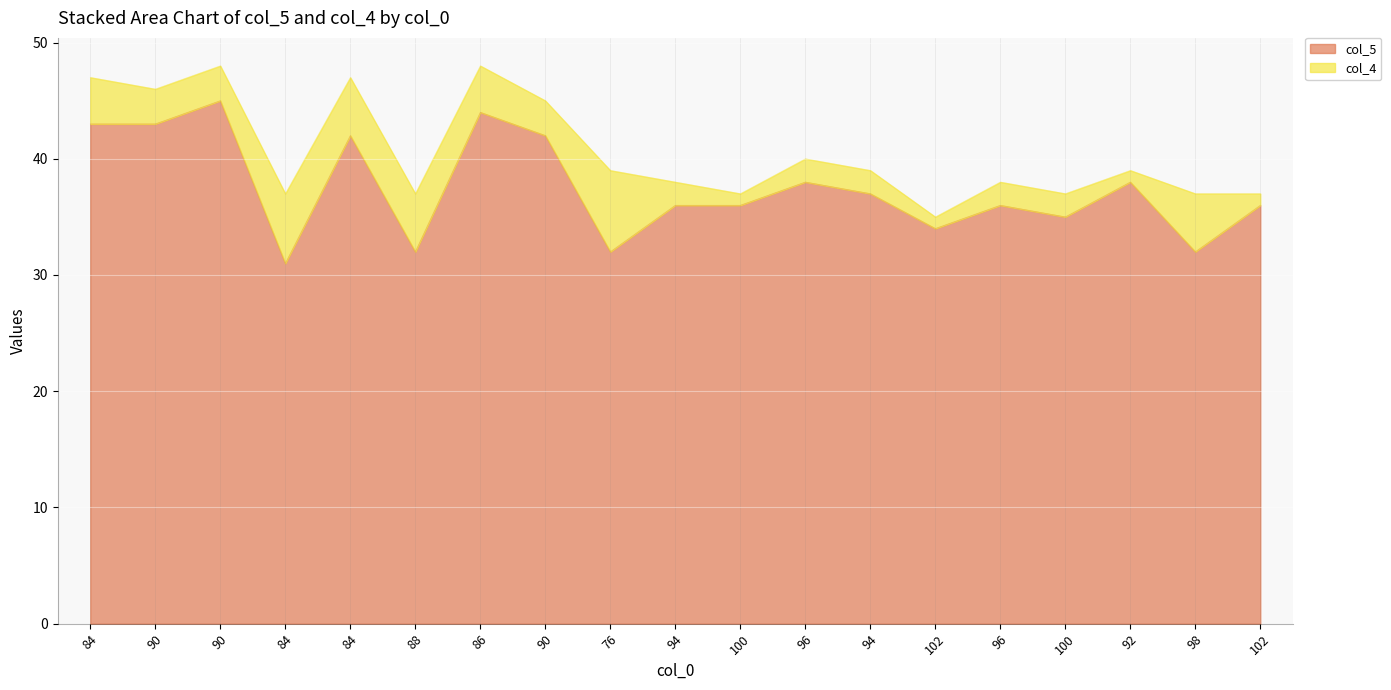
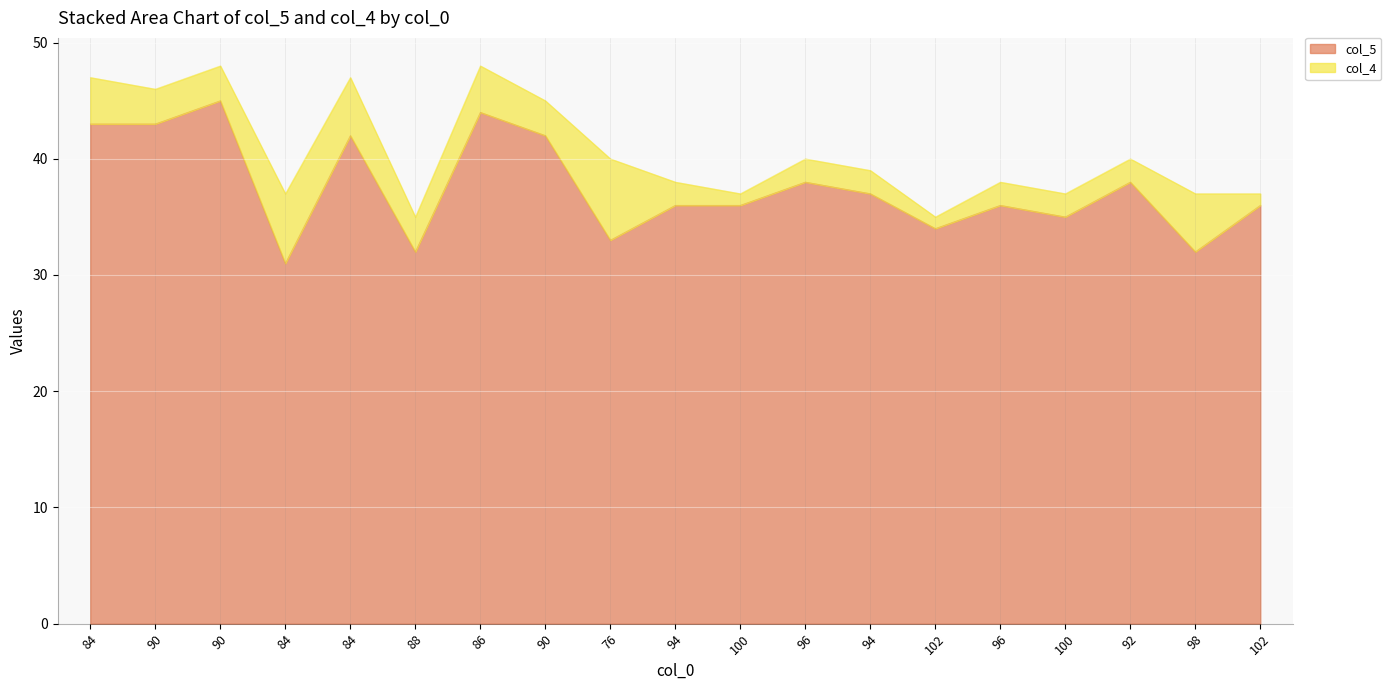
  {
    "col_5": {
      "88": 32,
      "86": 44,
-     "76": 32,
+     "76": 33,
      "92": 38,
      "98": 32
    },
    "col_4": {
-     "88": 5,
+     "88": 3,
      "86": 4,
      "76": 7,
-     "92": 1,
+     "92": 2,
      "98": 5
    }
  }
